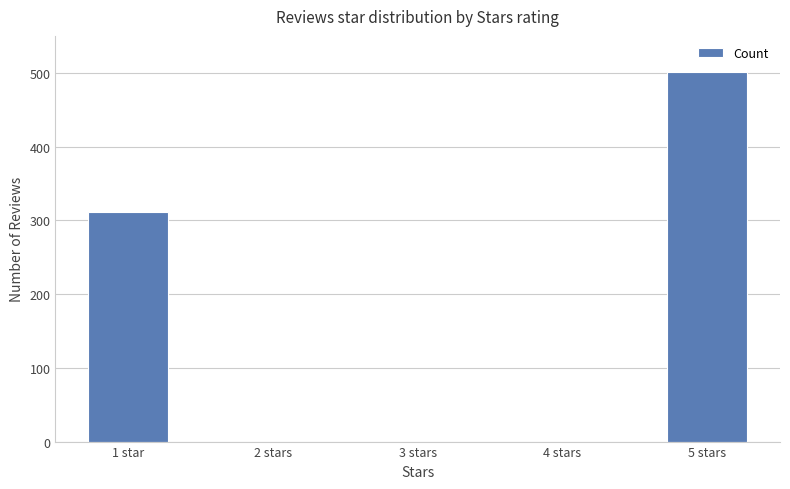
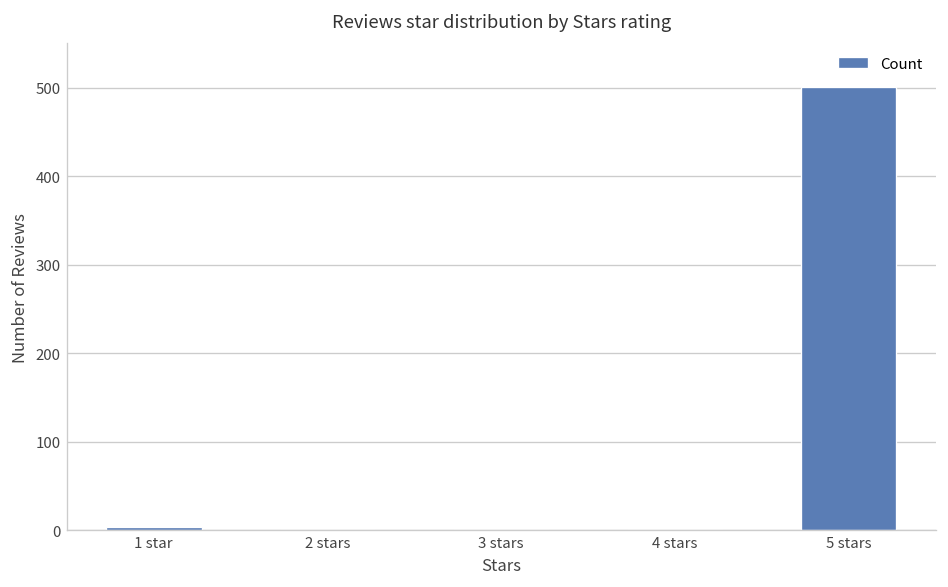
  {
-   "1 star": 310,
+   "1 star": 0,
    "2 stars": 0,
    "3 stars": 0,
    "4 stars": 0,
    "5 stars": 500
  }
